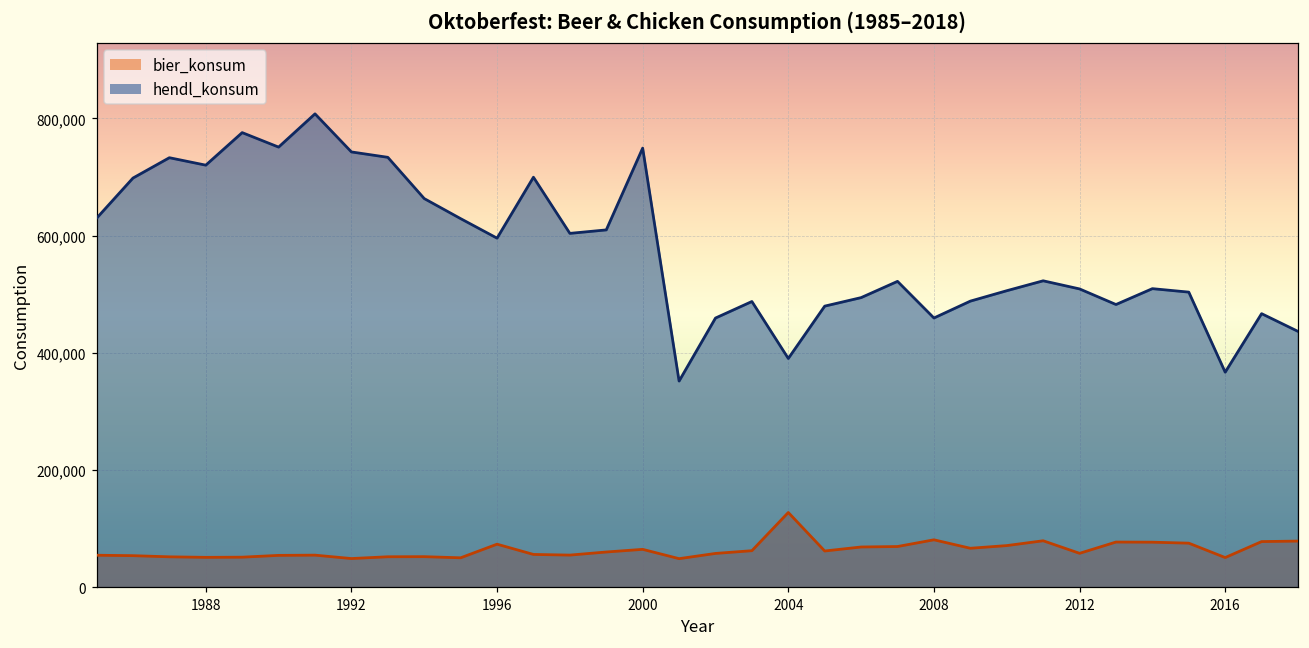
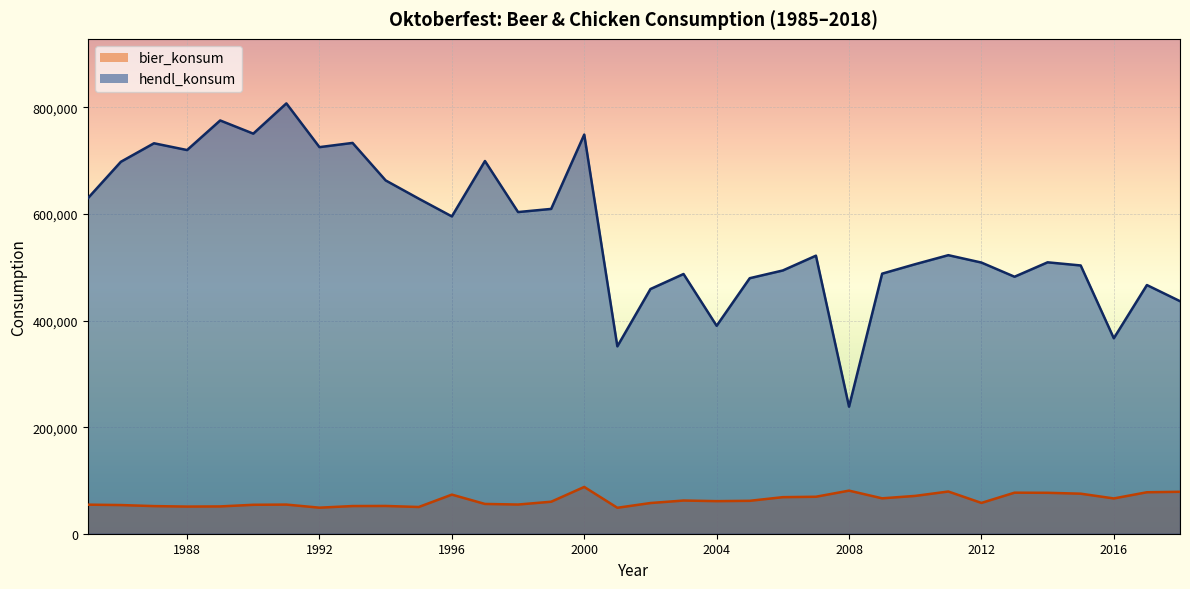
  {
    "bier_konsum": {
      "1988": "50,000",
      "1992": "50,000",
      "1996": "70,000",
-     "2000": "60,000",
-     "2004": "130,000",
+     "2000": "90,000",
+     "2004": "60,000",
      "2008": "80,000",
      "2012": "60,000",
-     "2016": "50,000"
+     "2016": "70,000"
    },
    "hendl_konsum": {
      "1988": "720,000",
-     "1992": "740,000",
+     "1992": "730,000",
      "1996": "600,000",
      "2000": "750,000",
      "2004": "390,000",
-     "2008": "460,000",
+     "2008": "240,000",
      "2012": "510,000",
      "2016": "370,000"
    }
  }
